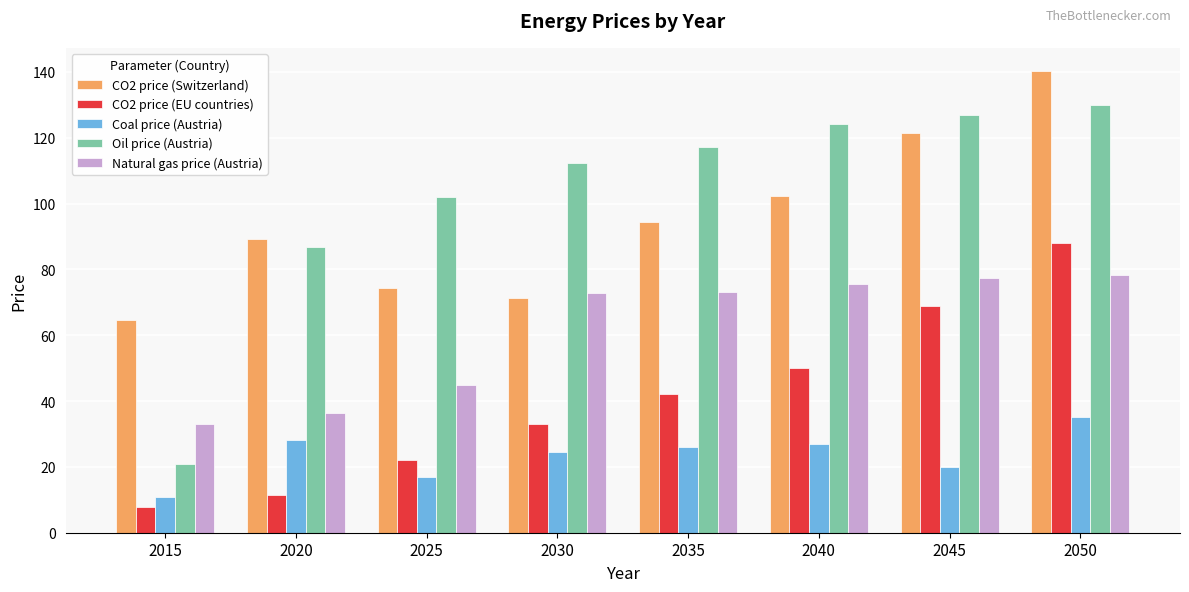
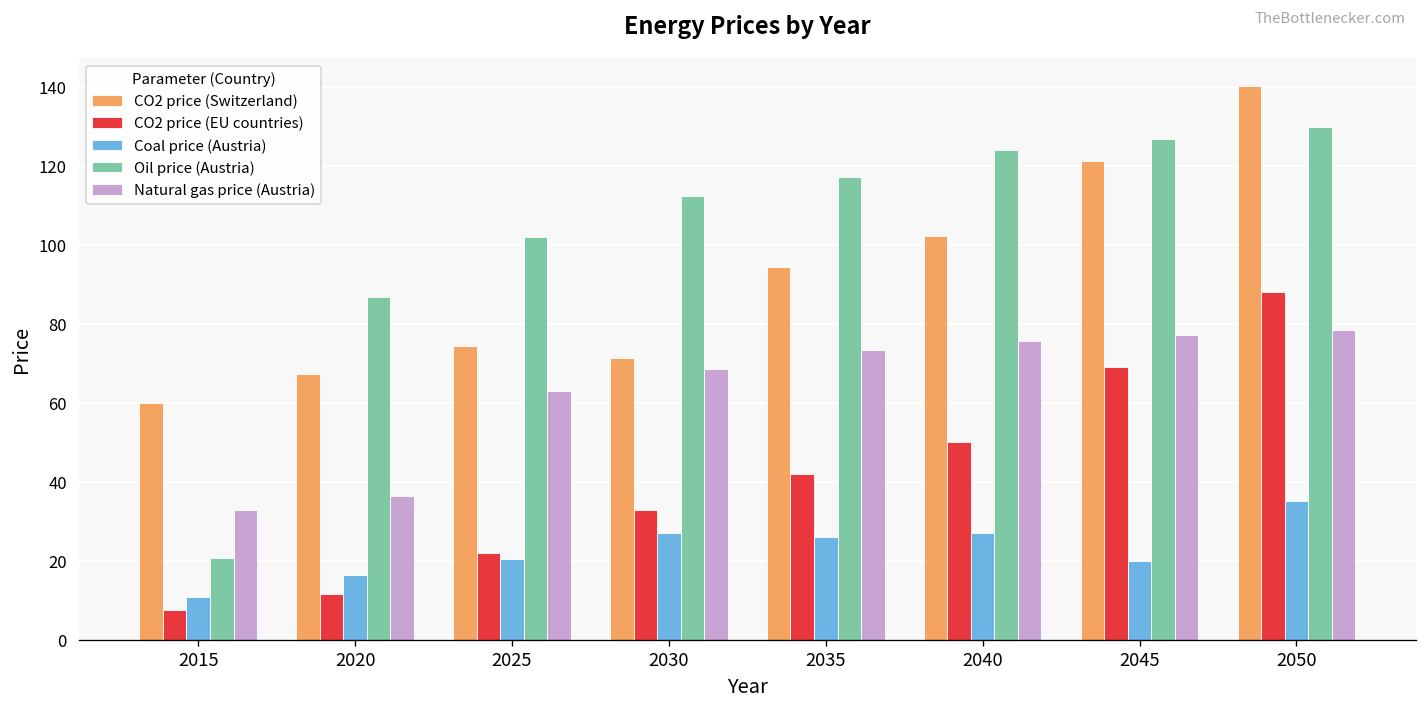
  {
    "CO2 price (Switzerland)": {
-     "2015": 65,
-     "2020": 89,
+     "2015": 60,
+     "2020": 67,
      "2025": 74,
      "2030": 71,
      "2035": 94,
      "2040": 102,
      "2045": 121,
      "2050": 140
    },
    "CO2 price (EU countries)": {
      "2015": 8,
      "2020": 12,
      "2025": 22,
      "2030": 33,
      "2035": 42,
      "2040": 50,
      "2045": 69,
      "2050": 88
    },
    "Coal price (Austria)": {
      "2015": 11,
-     "2020": 28,
-     "2025": 17,
-     "2030": 25,
+     "2020": 17,
+     "2025": 20,
+     "2030": 27,
      "2035": 26,
      "2040": 27,
      "2045": 20,
      "2050": 35
    },
    "Oil price (Austria)": {
      "2015": 21,
      "2020": 87,
      "2025": 102,
      "2030": 112,
      "2035": 117,
      "2040": 124,
      "2045": 127,
      "2050": 130
    },
    "Natural gas price (Austria)": {
      "2015": 33,
      "2020": 36,
-     "2025": 45,
-     "2030": 73,
+     "2025": 63,
+     "2030": 69,
      "2035": 73,
      "2040": 76,
      "2045": 77,
      "2050": 78
    }
  }
